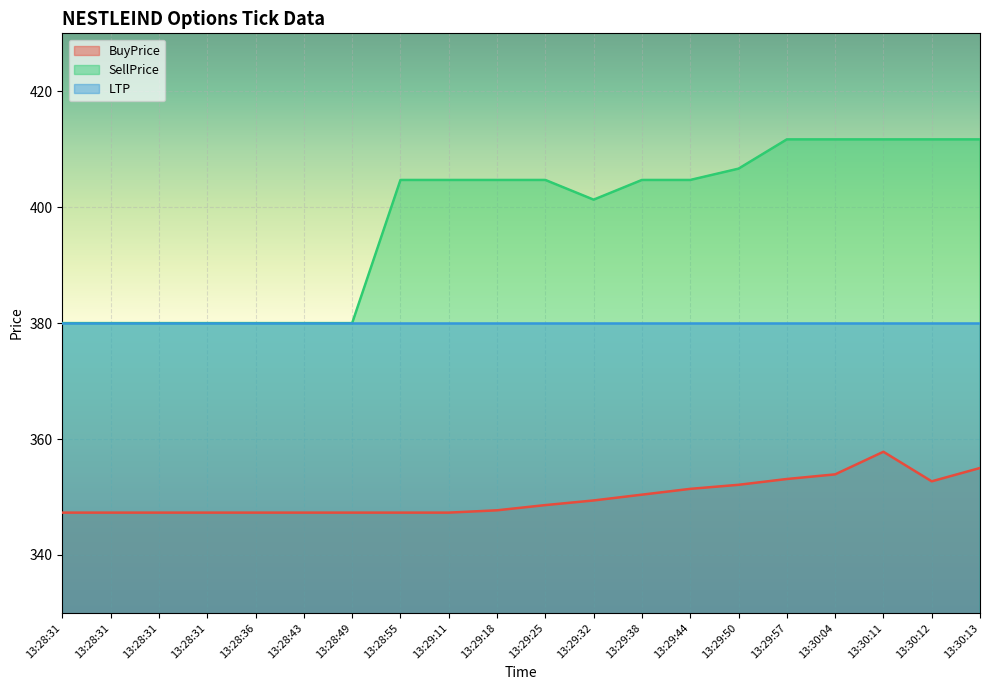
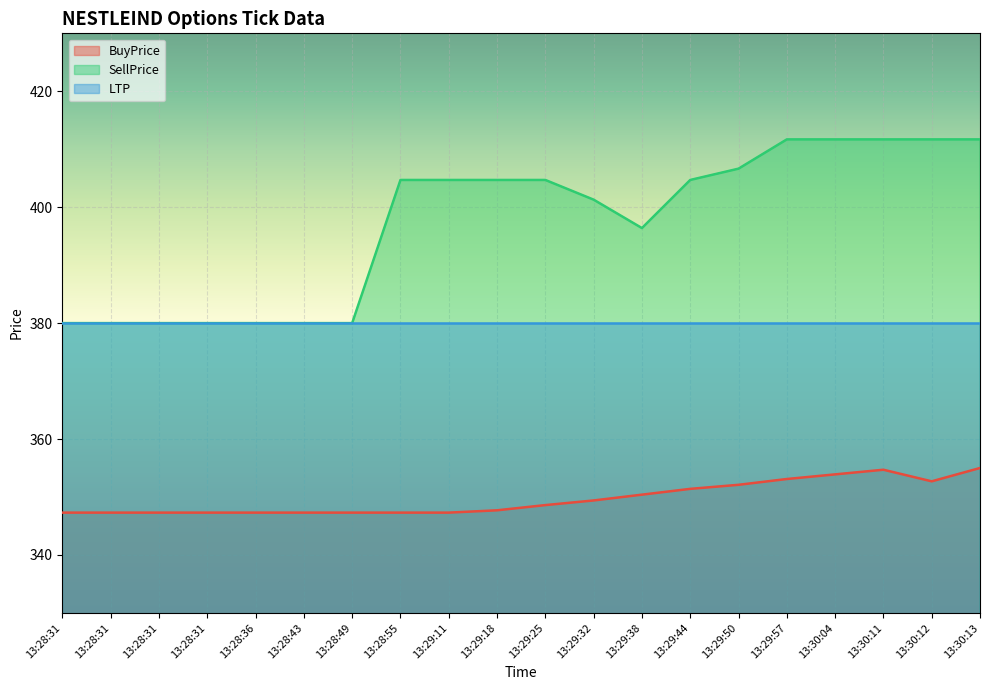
  {
    "BuyPrice": {
      "13:28:36": 347,
      "13:28:43": 347,
      "13:28:49": 347,
      "13:28:55": 347,
      "13:29:11": 347,
      "13:29:18": 348,
      "13:29:25": 349,
      "13:29:32": 349,
      "13:29:38": 350,
      "13:29:44": 351,
      "13:29:50": 352,
      "13:29:57": 353,
      "13:30:04": 354,
-     "13:30:11": 358,
+     "13:30:11": 355,
      "13:30:12": 353,
      "13:30:13": 355
    },
    "SellPrice": {
      "13:28:55": 405,
      "13:29:11": 405,
      "13:29:18": 405,
      "13:29:25": 405,
      "13:29:32": 401,
-     "13:29:38": 405,
+     "13:29:38": 396,
      "13:29:44": 405,
      "13:29:50": 407,
      "13:29:57": 412,
      "13:30:04": 412,
      "13:30:11": 412,
      "13:30:12": 412,
      "13:30:13": 412
    },
    "LTP": {
      "13:28:55": 380,
      "13:29:11": 380,
      "13:29:18": 380,
      "13:29:25": 380,
      "13:29:32": 380,
      "13:29:38": 380,
      "13:29:44": 380,
      "13:29:50": 380,
      "13:29:57": 380,
      "13:30:04": 380,
      "13:30:11": 380,
      "13:30:12": 380,
      "13:30:13": 380
    }
  }
